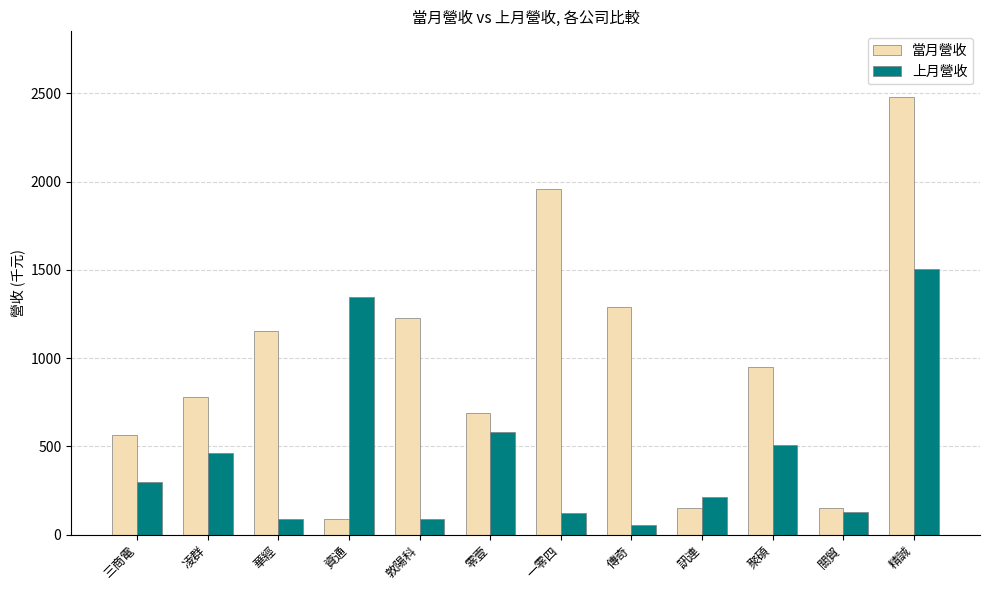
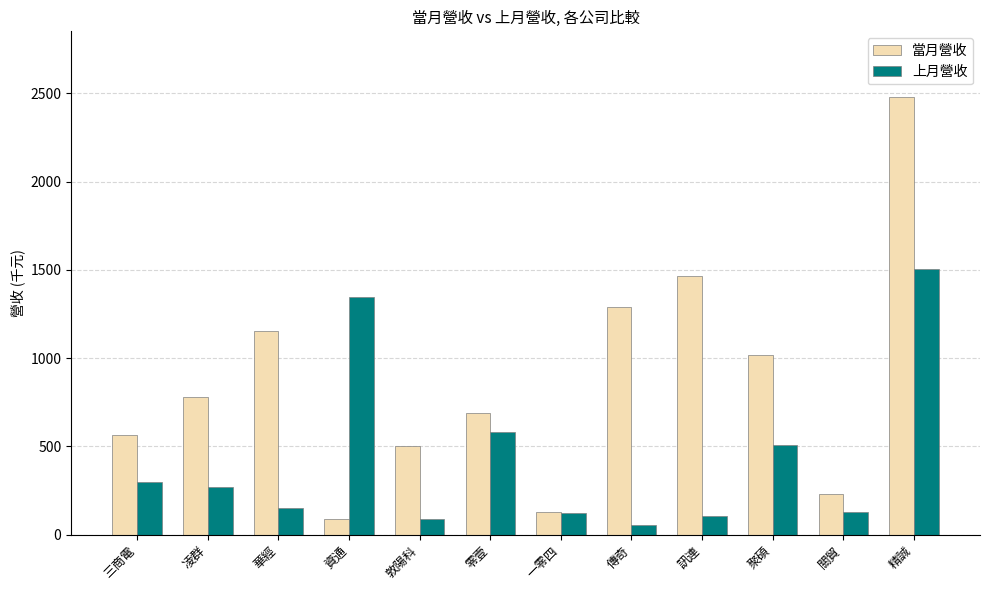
  {
    "當月營收": {
      "三商電": 570,
      "凌群": 780,
      "華經": 1150,
      "資通": 90,
-     "敦陽科": 1230,
+     "敦陽科": 500,
      "零壹": 690,
-     "一零四": 1960,
+     "一零四": 130,
      "傳奇": 1290,
-     "訊連": 150,
-     "聚碩": 950,
-     "關貿": 150,
+     "訊連": 1470,
+     "聚碩": 1020,
+     "關貿": 230,
      "精誠": 2480
    },
    "上月營收": {
      "三商電": 300,
-     "凌群": 460,
-     "華經": 90,
+     "凌群": 270,
+     "華經": 150,
      "資通": 1350,
      "敦陽科": 90,
      "零壹": 580,
      "一零四": 120,
      "傳奇": 50,
-     "訊連": 210,
+     "訊連": 110,
      "聚碩": 510,
      "關貿": 130,
      "精誠": 1500
    }
  }
